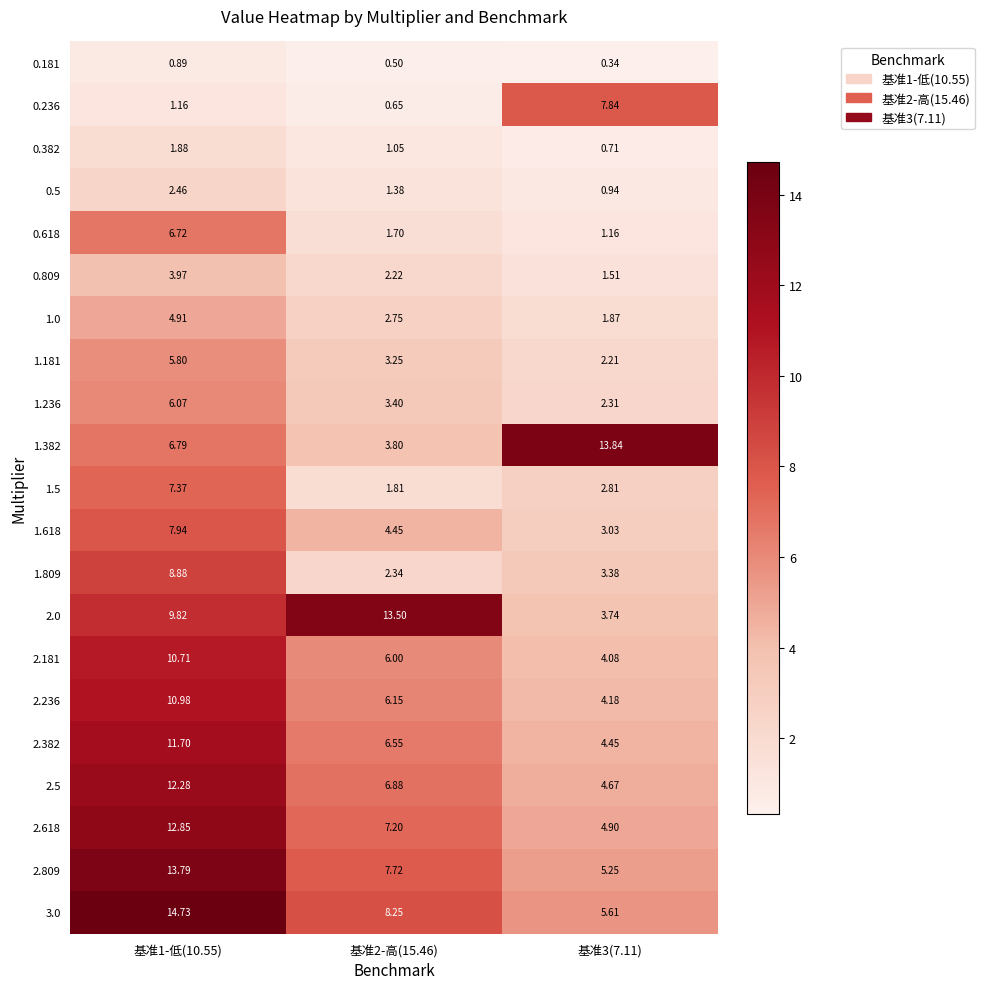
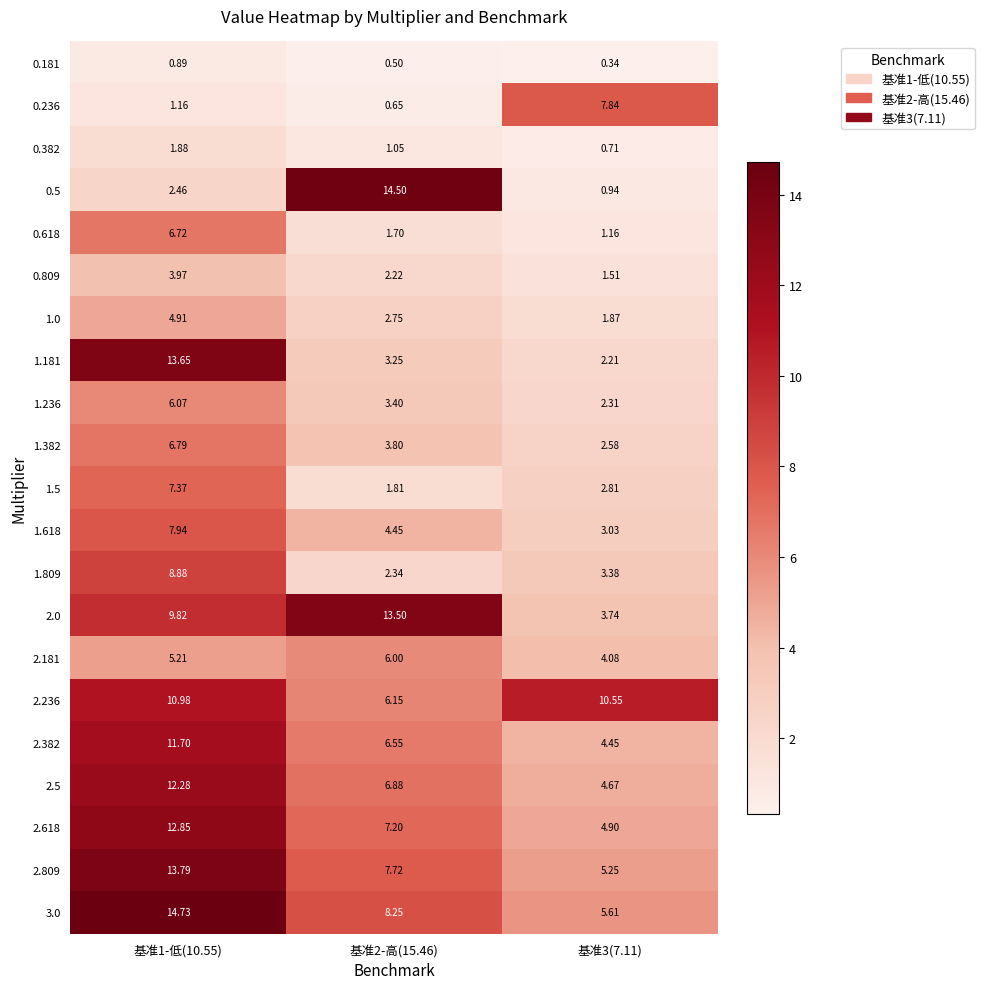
  {
    "0.181": {
      "基准1-低(10.55)": 0.89,
      "基准2-高(15.46)": 0.50,
      "基准3(7.11)": 0.34
    },
    "0.236": {
      "基准1-低(10.55)": 1.16,
      "基准2-高(15.46)": 0.65,
      "基准3(7.11)": 7.84
    },
    "0.382": {
      "基准1-低(10.55)": 1.88,
      "基准2-高(15.46)": 1.05,
      "基准3(7.11)": 0.71
    },
    "0.5": {
      "基准1-低(10.55)": 2.46,
-     "基准2-高(15.46)": 1.38,
+     "基准2-高(15.46)": 14.50,
      "基准3(7.11)": 0.94
    },
    "0.618": {
      "基准1-低(10.55)": 6.72,
      "基准2-高(15.46)": 1.70,
      "基准3(7.11)": 1.16
    },
    "0.809": {
      "基准1-低(10.55)": 3.97,
      "基准2-高(15.46)": 2.22,
      "基准3(7.11)": 1.51
    },
    "1.0": {
      "基准1-低(10.55)": 4.91,
      "基准2-高(15.46)": 2.75,
      "基准3(7.11)": 1.87
    },
    "1.181": {
-     "基准1-低(10.55)": 5.80,
+     "基准1-低(10.55)": 13.65,
      "基准2-高(15.46)": 3.25,
      "基准3(7.11)": 2.21
    },
    "1.236": {
      "基准1-低(10.55)": 6.07,
      "基准2-高(15.46)": 3.40,
      "基准3(7.11)": 2.31
    },
    "1.382": {
      "基准1-低(10.55)": 6.79,
      "基准2-高(15.46)": 3.80,
-     "基准3(7.11)": 13.84
+     "基准3(7.11)": 2.58
    },
    "1.5": {
      "基准1-低(10.55)": 7.37,
      "基准2-高(15.46)": 1.81,
      "基准3(7.11)": 2.81
    },
    "1.618": {
      "基准1-低(10.55)": 7.94,
      "基准2-高(15.46)": 4.45,
      "基准3(7.11)": 3.03
    },
    "1.809": {
      "基准1-低(10.55)": 8.88,
      "基准2-高(15.46)": 2.34,
      "基准3(7.11)": 3.38
    },
    "2.0": {
      "基准1-低(10.55)": 9.82,
      "基准2-高(15.46)": 13.50,
      "基准3(7.11)": 3.74
    },
    "2.181": {
-     "基准1-低(10.55)": 10.71,
+     "基准1-低(10.55)": 5.21,
      "基准2-高(15.46)": 6.00,
      "基准3(7.11)": 4.08
    },
    "2.236": {
      "基准1-低(10.55)": 10.98,
      "基准2-高(15.46)": 6.15,
-     "基准3(7.11)": 4.18
+     "基准3(7.11)": 10.55
    },
    "2.382": {
      "基准1-低(10.55)": 11.70,
      "基准2-高(15.46)": 6.55,
      "基准3(7.11)": 4.45
    },
    "2.5": {
      "基准1-低(10.55)": 12.28,
      "基准2-高(15.46)": 6.88,
      "基准3(7.11)": 4.67
    },
    "2.618": {
      "基准1-低(10.55)": 12.85,
      "基准2-高(15.46)": 7.20,
      "基准3(7.11)": 4.90
    },
    "2.809": {
      "基准1-低(10.55)": 13.79,
      "基准2-高(15.46)": 7.72,
      "基准3(7.11)": 5.25
    },
    "3.0": {
      "基准1-低(10.55)": 14.73,
      "基准2-高(15.46)": 8.25,
      "基准3(7.11)": 5.61
    }
  }
